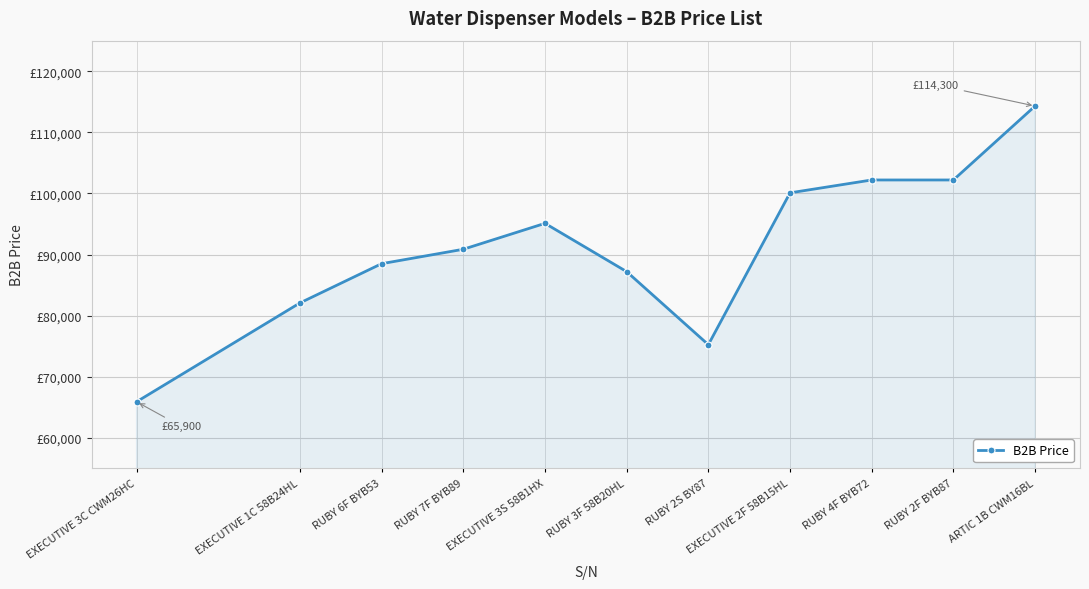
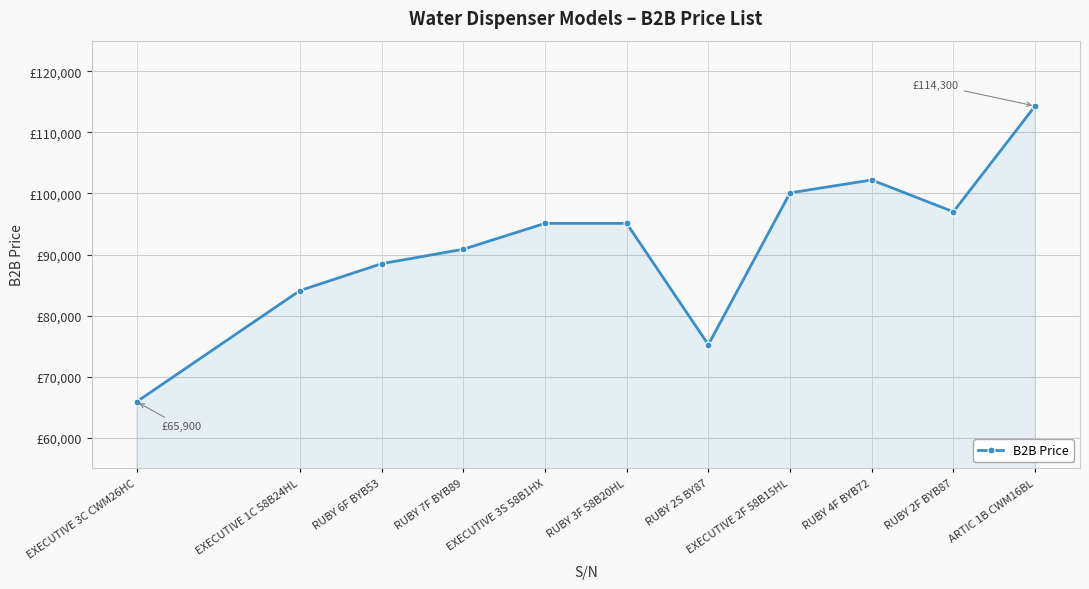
  {
-   "EXECUTIVE 1C 58B24HL": "£82,000",
+   "EXECUTIVE 1C 58B24HL": "£84,000",
    "RUBY 6F BYB53": "£89,000",
    "RUBY 7F BYB89": "£91,000",
    "EXECUTIVE 3S 58B1HX": "£95,000",
-   "RUBY 3F 58B20HL": "£87,000",
+   "RUBY 3F 58B20HL": "£95,000",
    "RUBY 2S BY87": "£75,000",
    "EXECUTIVE 2F 58B15HL": "£100,000",
    "RUBY 4F BYB72": "£102,000",
-   "RUBY 2F BYB87": "£102,000"
+   "RUBY 2F BYB87": "£97,000"
  }
